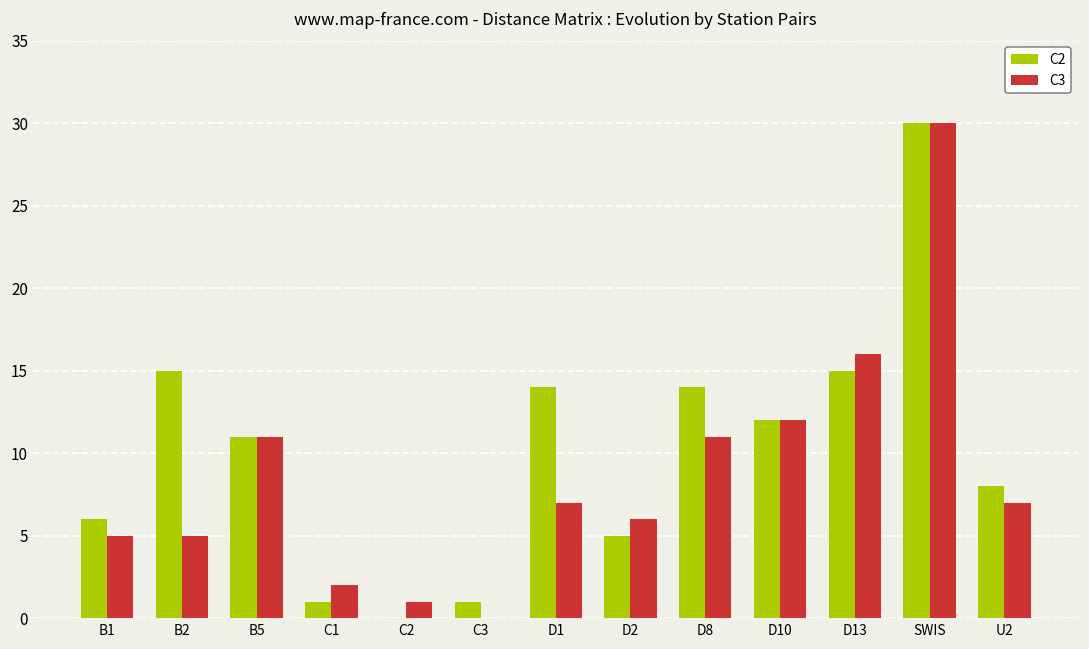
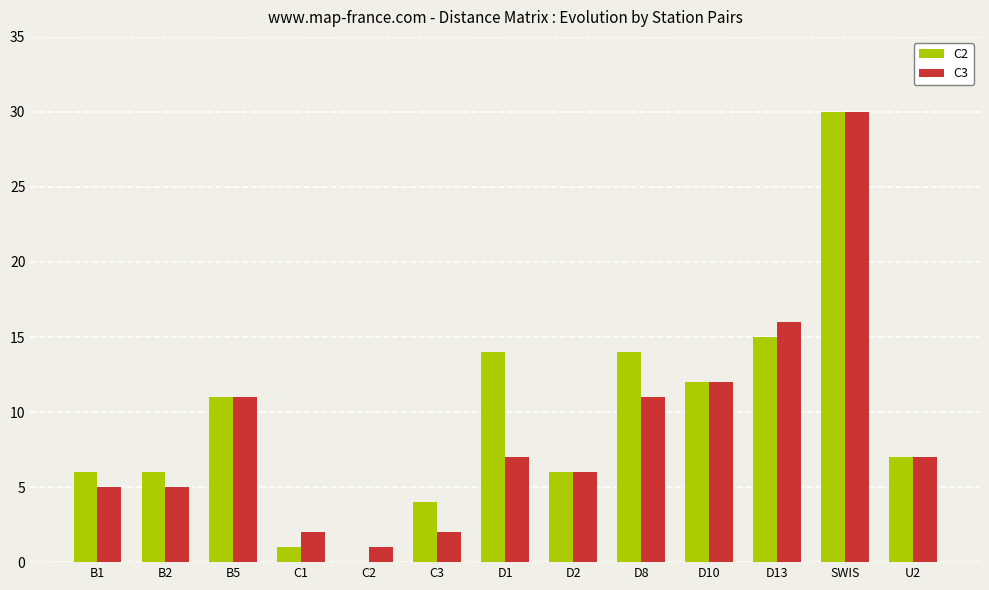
  {
    "C2": {
      "B1": 6,
-     "B2": 15,
+     "B2": 6,
      "B5": 11,
      "C1": 1,
      "C2": 0,
-     "C3": 1,
+     "C3": 4,
      "D1": 14,
-     "D2": 5,
+     "D2": 6,
      "D8": 14,
      "D10": 12,
      "D13": 15,
      "SWIS": 30,
-     "U2": 8
+     "U2": 7
    },
    "C3": {
      "B1": 5,
      "B2": 5,
      "B5": 11,
      "C1": 2,
      "C2": 1,
-     "C3": 0,
+     "C3": 2,
      "D1": 7,
      "D2": 6,
      "D8": 11,
      "D10": 12,
      "D13": 16,
      "SWIS": 30,
      "U2": 7
    }
  }
